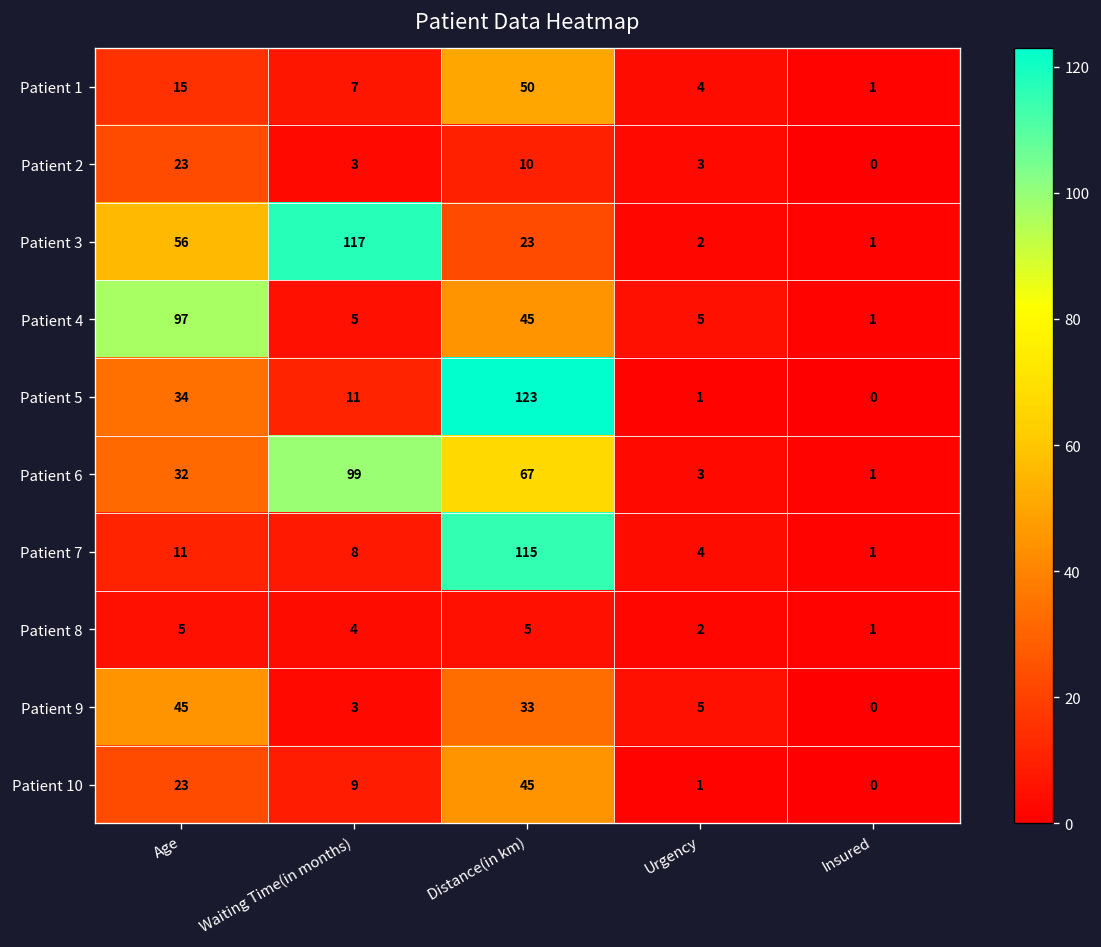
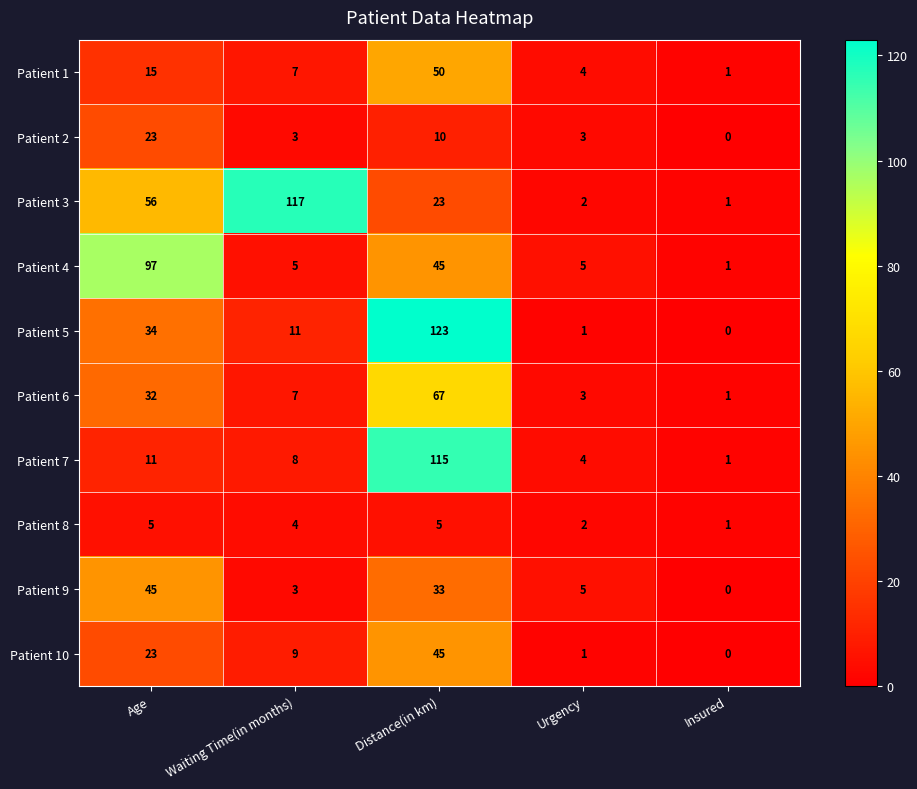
  {
    "Patient 1": {
      "Age": 15,
      "Waiting Time(in months)": 7,
      "Distance(in km)": 50,
      "Urgency": 4,
      "Insured": 1
    },
    "Patient 2": {
      "Age": 23,
      "Waiting Time(in months)": 3,
      "Distance(in km)": 10,
      "Urgency": 3,
      "Insured": 0
    },
    "Patient 3": {
      "Age": 56,
      "Waiting Time(in months)": 117,
      "Distance(in km)": 23,
      "Urgency": 2,
      "Insured": 1
    },
    "Patient 4": {
      "Age": 97,
      "Waiting Time(in months)": 5,
      "Distance(in km)": 45,
      "Urgency": 5,
      "Insured": 1
    },
    "Patient 5": {
      "Age": 34,
      "Waiting Time(in months)": 11,
      "Distance(in km)": 123,
      "Urgency": 1,
      "Insured": 0
    },
    "Patient 6": {
      "Age": 32,
-     "Waiting Time(in months)": 99,
+     "Waiting Time(in months)": 7,
      "Distance(in km)": 67,
      "Urgency": 3,
      "Insured": 1
    },
    "Patient 7": {
      "Age": 11,
      "Waiting Time(in months)": 8,
      "Distance(in km)": 115,
      "Urgency": 4,
      "Insured": 1
    },
    "Patient 8": {
      "Age": 5,
      "Waiting Time(in months)": 4,
      "Distance(in km)": 5,
      "Urgency": 2,
      "Insured": 1
    },
    "Patient 9": {
      "Age": 45,
      "Waiting Time(in months)": 3,
      "Distance(in km)": 33,
      "Urgency": 5,
      "Insured": 0
    },
    "Patient 10": {
      "Age": 23,
      "Waiting Time(in months)": 9,
      "Distance(in km)": 45,
      "Urgency": 1,
      "Insured": 0
    }
  }
